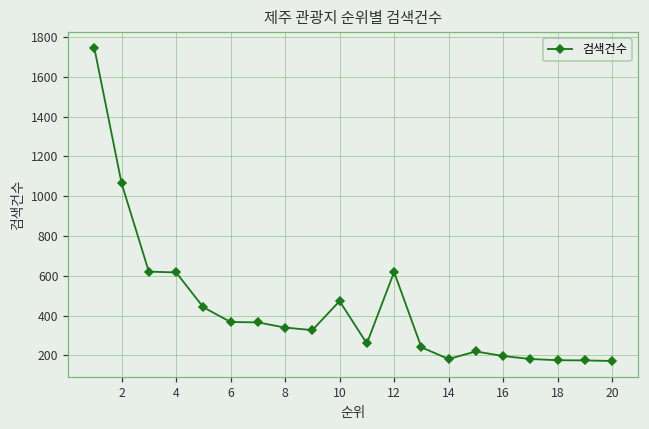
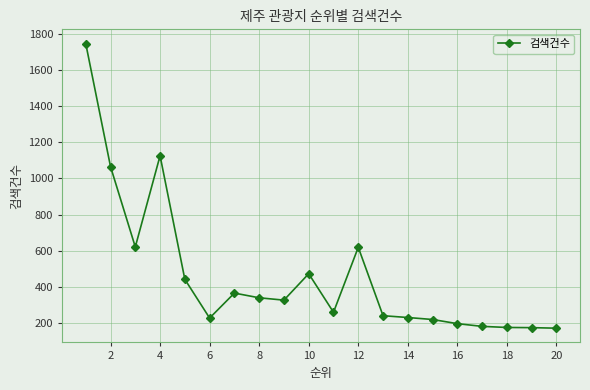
  {
    "2": 1070,
-   "4": 620,
-   "6": 370,
+   "4": 1130,
+   "6": 230,
    "8": 340,
    "10": 470,
    "12": 620,
-   "14": 180,
+   "14": 230,
    "16": 200,
    "18": 180,
    "20": 170
  }
